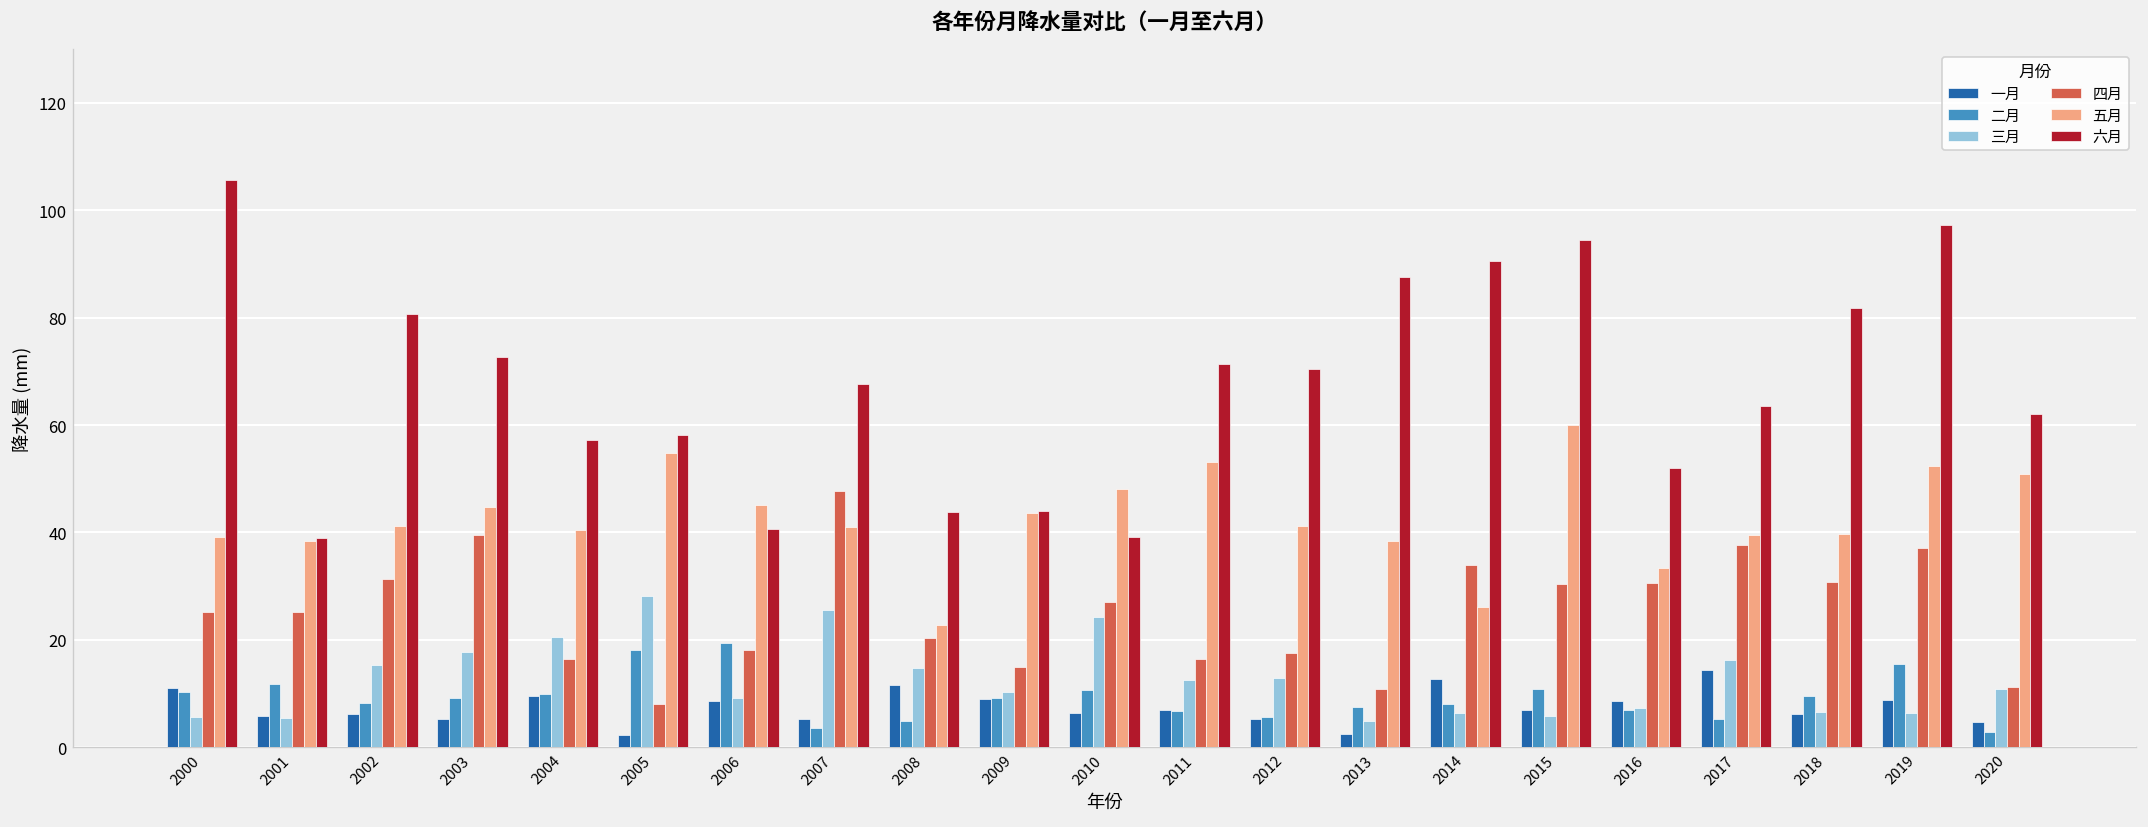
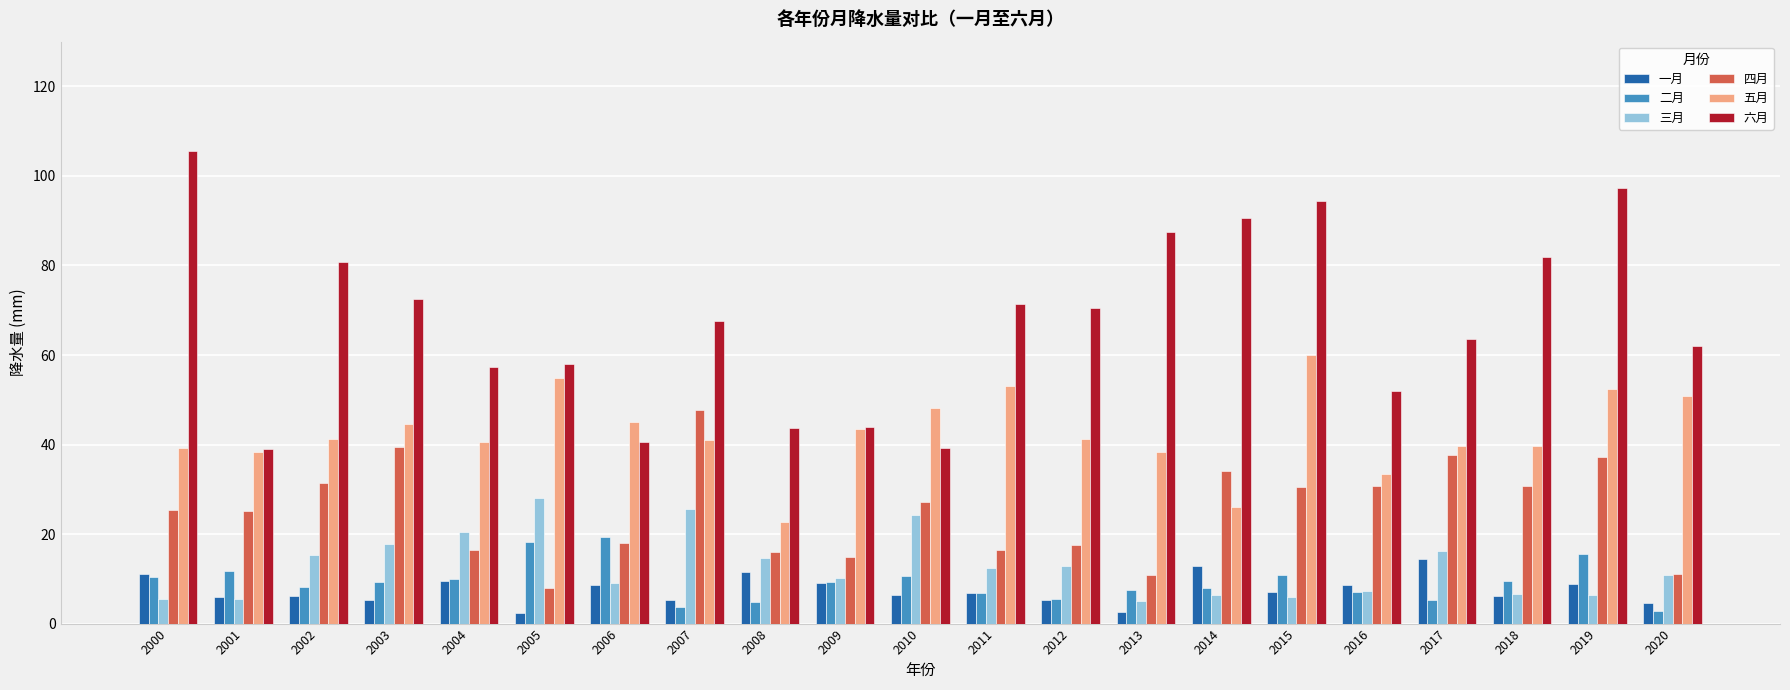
  {
    "一月": {
      "2000": 11,
      "2001": 6,
      "2002": 6,
      "2003": 5,
      "2004": 10,
      "2005": 2,
      "2006": 9,
      "2007": 5,
      "2008": 12,
      "2009": 9,
      "2010": 6,
      "2011": 7,
      "2012": 5,
      "2013": 3,
      "2014": 13,
      "2015": 7,
      "2016": 9,
      "2017": 14,
      "2018": 6,
      "2019": 9,
      "2020": 5
    },
    "二月": {
      "2000": 10,
      "2001": 12,
      "2002": 8,
      "2003": 9,
      "2004": 10,
      "2005": 18,
      "2006": 19,
      "2007": 4,
      "2008": 5,
      "2009": 9,
      "2010": 11,
      "2011": 7,
      "2012": 6,
      "2013": 7,
      "2014": 8,
      "2015": 11,
      "2016": 7,
      "2017": 5,
      "2018": 10,
      "2019": 15,
      "2020": 3
    },
    "三月": {
      "2000": 6,
      "2001": 5,
      "2002": 15,
      "2003": 18,
      "2004": 21,
      "2005": 28,
      "2006": 9,
      "2007": 26,
      "2008": 15,
      "2009": 10,
      "2010": 24,
      "2011": 12,
      "2012": 13,
      "2013": 5,
      "2014": 6,
      "2015": 6,
      "2016": 7,
      "2017": 16,
      "2018": 7,
      "2019": 6,
      "2020": 11
    },
    "四月": {
      "2000": 25,
      "2001": 25,
      "2002": 31,
      "2003": 39,
      "2004": 16,
      "2005": 8,
      "2006": 18,
      "2007": 48,
-     "2008": 20,
+     "2008": 16,
      "2009": 15,
      "2010": 27,
      "2011": 16,
      "2012": 17,
      "2013": 11,
      "2014": 34,
      "2015": 30,
      "2016": 31,
      "2017": 38,
      "2018": 31,
      "2019": 37,
      "2020": 11
    },
    "五月": {
      "2000": 39,
      "2001": 38,
      "2002": 41,
      "2003": 45,
      "2004": 41,
      "2005": 55,
      "2006": 45,
      "2007": 41,
      "2008": 23,
      "2009": 44,
      "2010": 48,
      "2011": 53,
      "2012": 41,
      "2013": 38,
      "2014": 26,
      "2015": 60,
      "2016": 33,
      "2017": 40,
      "2018": 40,
      "2019": 52,
      "2020": 51
    },
    "六月": {
      "2000": 106,
      "2001": 39,
      "2002": 81,
      "2003": 73,
      "2004": 57,
      "2005": 58,
      "2006": 41,
      "2007": 68,
      "2008": 44,
      "2009": 44,
      "2010": 39,
      "2011": 71,
      "2012": 71,
      "2013": 88,
      "2014": 91,
      "2015": 94,
      "2016": 52,
      "2017": 64,
      "2018": 82,
      "2019": 97,
      "2020": 62
    }
  }
